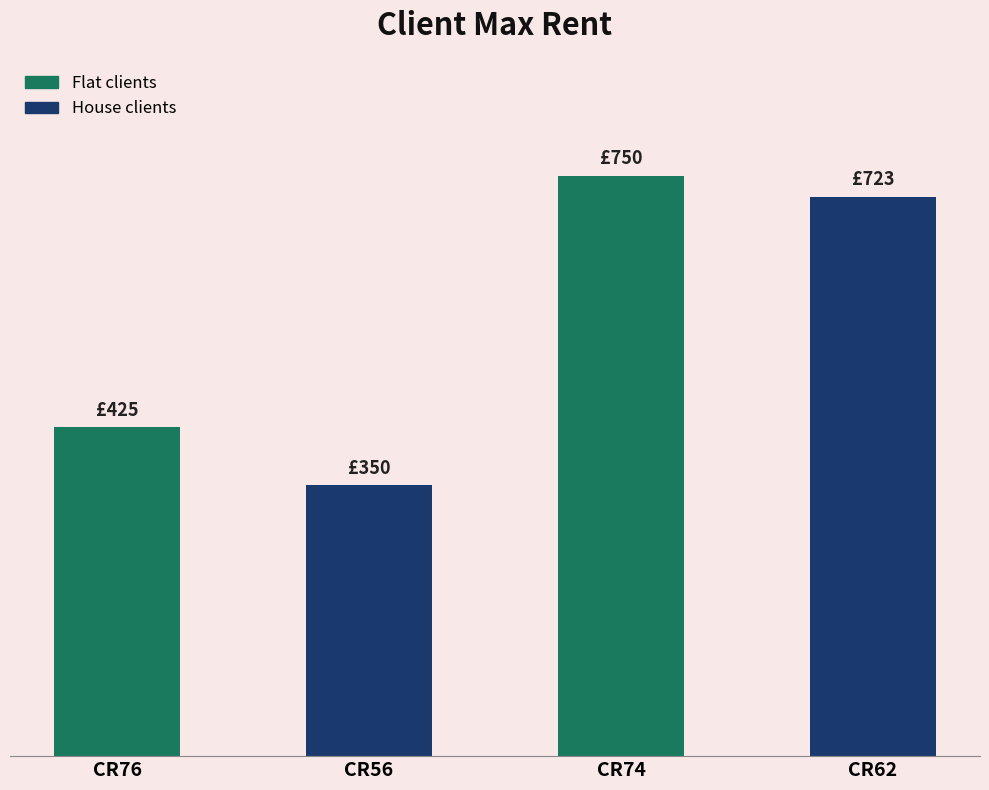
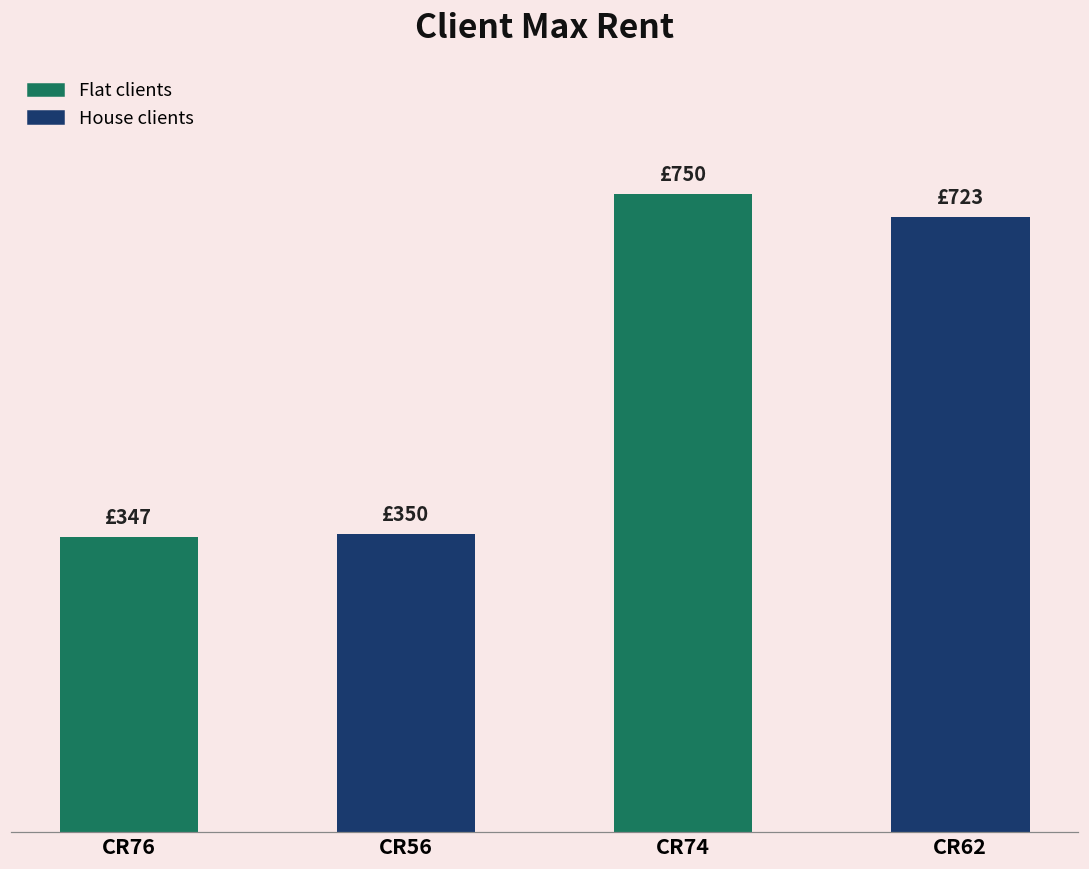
  {
-   "CR76": "£425",
+   "CR76": "£347",
    "CR56": "£350",
    "CR74": "£750",
    "CR62": "£723"
  }
